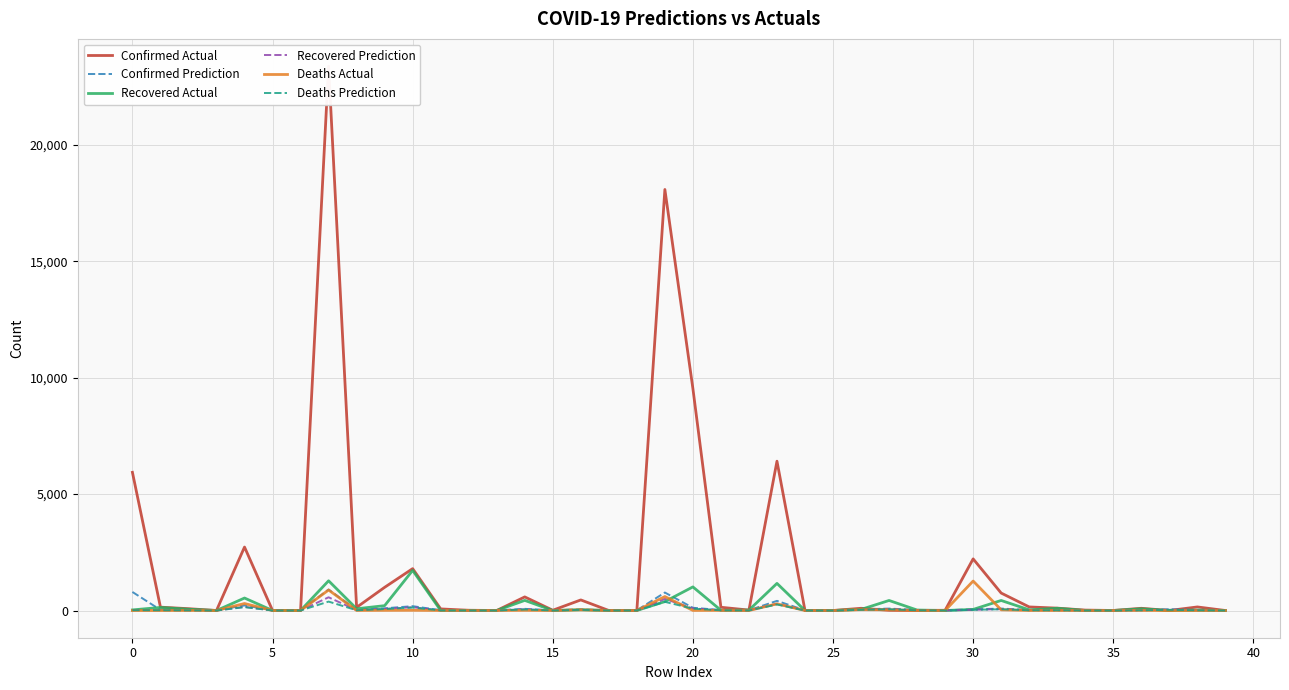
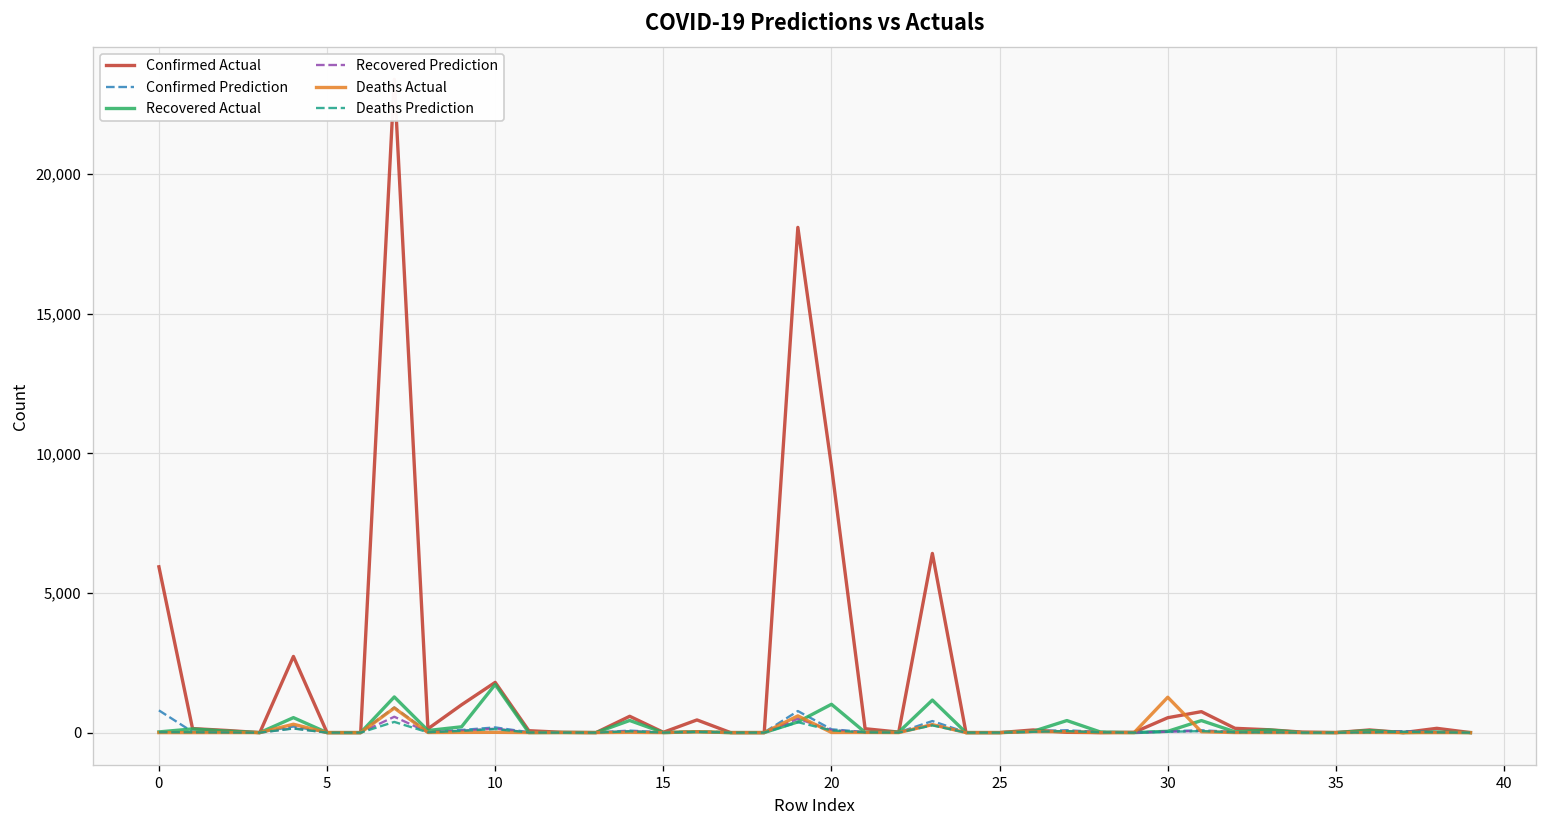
  {
    "Confirmed Actual": {
      "0": "5,900",
      "20": "9,500",
-     "30": "2,200"
+     "30": "500"
    },
    "Confirmed Prediction": {
      "0": "800"
    },
    "Deaths Actual": {
      "10": "0",
      "30": "1,300"
    }
  }
